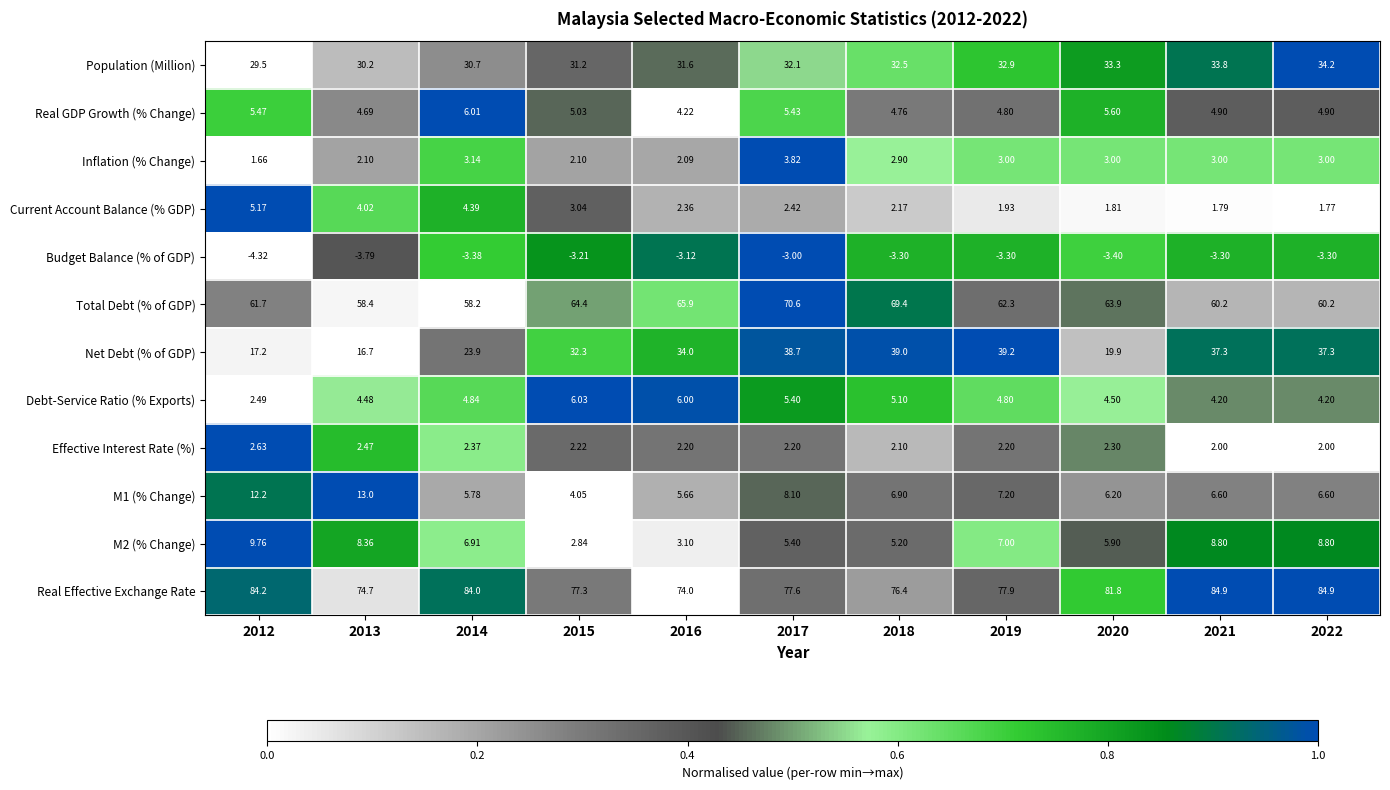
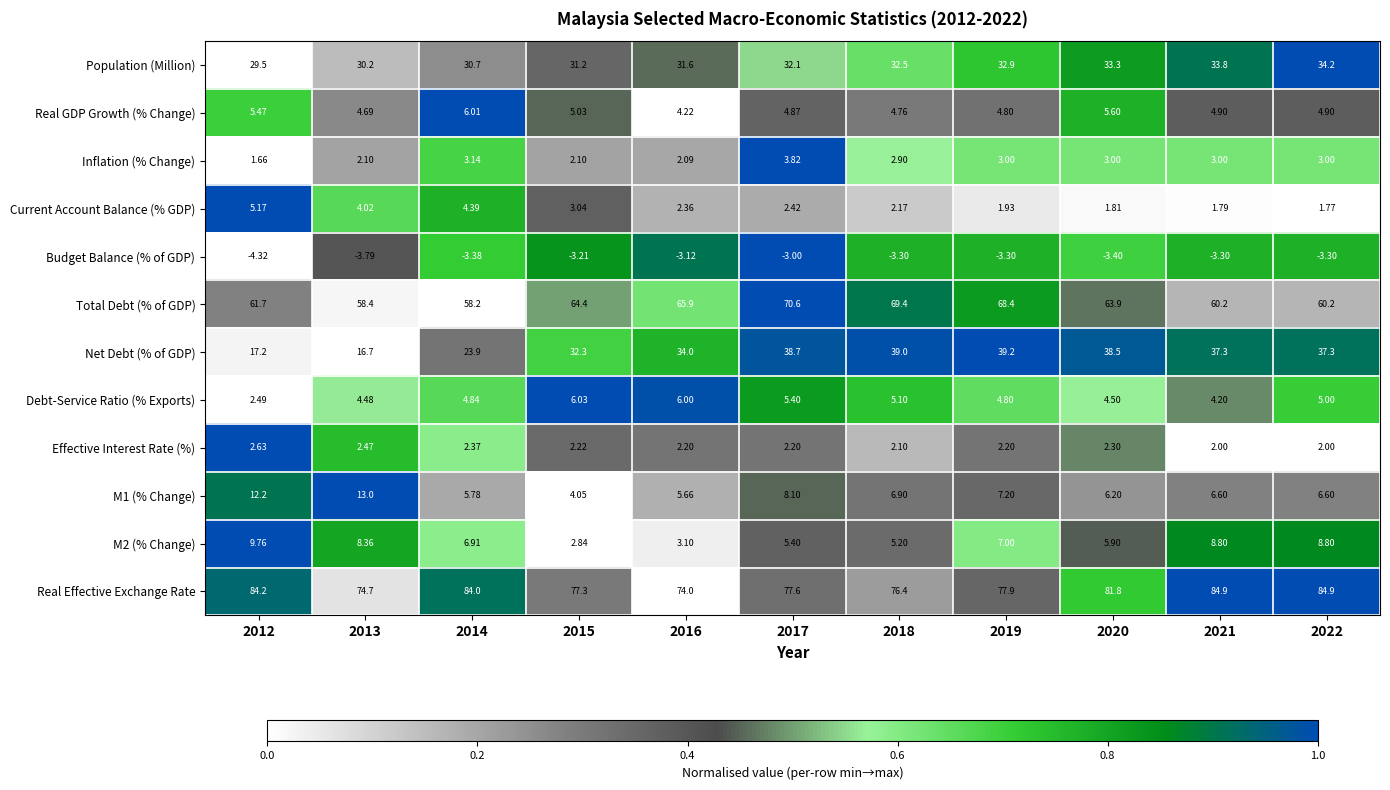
  {
    "Population (Million)": {
      "2012": 29.5,
      "2013": 30.2,
      "2014": 30.7,
      "2015": 31.2,
      "2016": 31.6,
      "2017": 32.1,
      "2018": 32.5,
      "2019": 32.9,
      "2020": 33.3,
      "2021": 33.8,
      "2022": 34.2
    },
    "Real GDP Growth (% Change)": {
      "2012": 5.47,
      "2013": 4.69,
      "2014": 6.01,
      "2015": 5.03,
      "2016": 4.22,
-     "2017": 5.43,
+     "2017": 4.87,
      "2018": 4.76,
      "2019": 4.80,
      "2020": 5.60,
      "2021": 4.90,
      "2022": 4.90
    },
    "Inflation (% Change)": {
      "2012": 1.66,
      "2013": 2.10,
      "2014": 3.14,
      "2015": 2.10,
      "2016": 2.09,
      "2017": 3.82,
      "2018": 2.90,
      "2019": 3.00,
      "2020": 3.00,
      "2021": 3.00,
      "2022": 3.00
    },
    "Current Account Balance (% GDP)": {
      "2012": 5.17,
      "2013": 4.02,
      "2014": 4.39,
      "2015": 3.04,
      "2016": 2.36,
      "2017": 2.42,
      "2018": 2.17,
      "2019": 1.93,
      "2020": 1.81,
      "2021": 1.79,
      "2022": 1.77
    },
    "Budget Balance (% of GDP)": {
      "2012": -4.32,
      "2013": -3.79,
      "2014": -3.38,
      "2015": -3.21,
      "2016": -3.12,
      "2017": -3.00,
      "2018": -3.30,
      "2019": -3.30,
      "2020": -3.40,
      "2021": -3.30,
      "2022": -3.30
    },
    "Total Debt (% of GDP)": {
      "2012": 61.7,
      "2013": 58.4,
      "2014": 58.2,
      "2015": 64.4,
      "2016": 65.9,
      "2017": 70.6,
      "2018": 69.4,
-     "2019": 62.3,
+     "2019": 68.4,
      "2020": 63.9,
      "2021": 60.2,
      "2022": 60.2
    },
    "Net Debt (% of GDP)": {
      "2012": 17.2,
      "2013": 16.7,
      "2014": 23.9,
      "2015": 32.3,
      "2016": 34.0,
      "2017": 38.7,
      "2018": 39.0,
      "2019": 39.2,
-     "2020": 19.9,
+     "2020": 38.5,
      "2021": 37.3,
      "2022": 37.3
    },
    "Debt-Service Ratio (% Exports)": {
      "2012": 2.49,
      "2013": 4.48,
      "2014": 4.84,
      "2015": 6.03,
      "2016": 6.00,
      "2017": 5.40,
      "2018": 5.10,
      "2019": 4.80,
      "2020": 4.50,
      "2021": 4.20,
-     "2022": 4.20
+     "2022": 5.00
    },
    "Effective Interest Rate (%)": {
      "2012": 2.63,
      "2013": 2.47,
      "2014": 2.37,
      "2015": 2.22,
      "2016": 2.20,
      "2017": 2.20,
      "2018": 2.10,
      "2019": 2.20,
      "2020": 2.30,
      "2021": 2.00,
      "2022": 2.00
    },
    "M1 (% Change)": {
      "2012": 12.2,
      "2013": 13.0,
      "2014": 5.78,
      "2015": 4.05,
      "2016": 5.66,
      "2017": 8.10,
      "2018": 6.90,
      "2019": 7.20,
      "2020": 6.20,
      "2021": 6.60,
      "2022": 6.60
    },
    "M2 (% Change)": {
      "2012": 9.76,
      "2013": 8.36,
      "2014": 6.91,
      "2015": 2.84,
      "2016": 3.10,
      "2017": 5.40,
      "2018": 5.20,
      "2019": 7.00,
      "2020": 5.90,
      "2021": 8.80,
      "2022": 8.80
    },
    "Real Effective Exchange Rate": {
      "2012": 84.2,
      "2013": 74.7,
      "2014": 84.0,
      "2015": 77.3,
      "2016": 74.0,
      "2017": 77.6,
      "2018": 76.4,
      "2019": 77.9,
      "2020": 81.8,
      "2021": 84.9,
      "2022": 84.9
    }
  }
